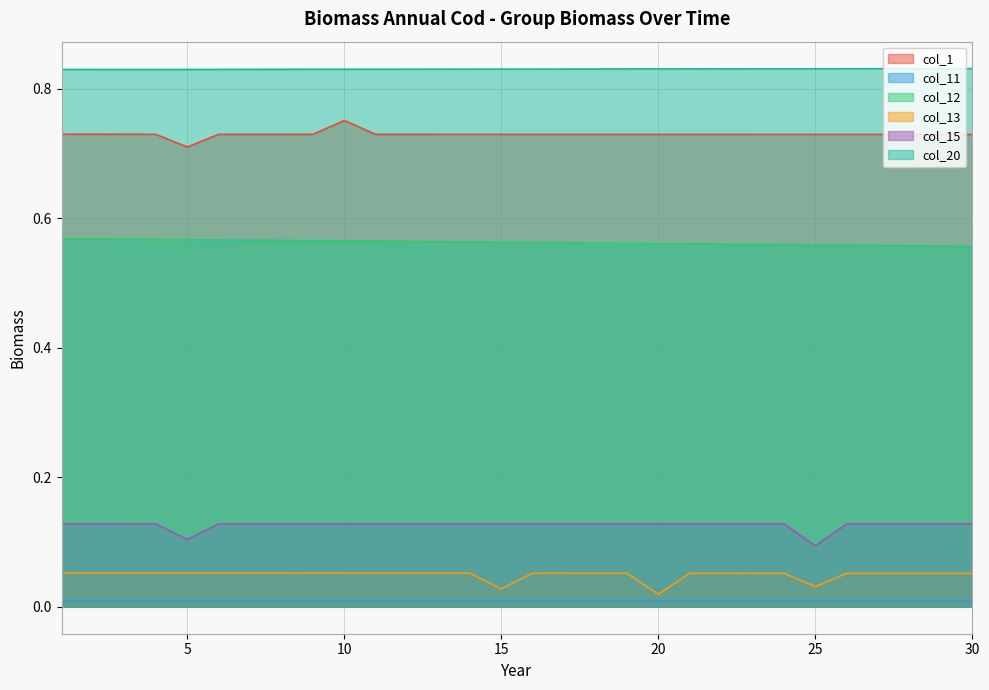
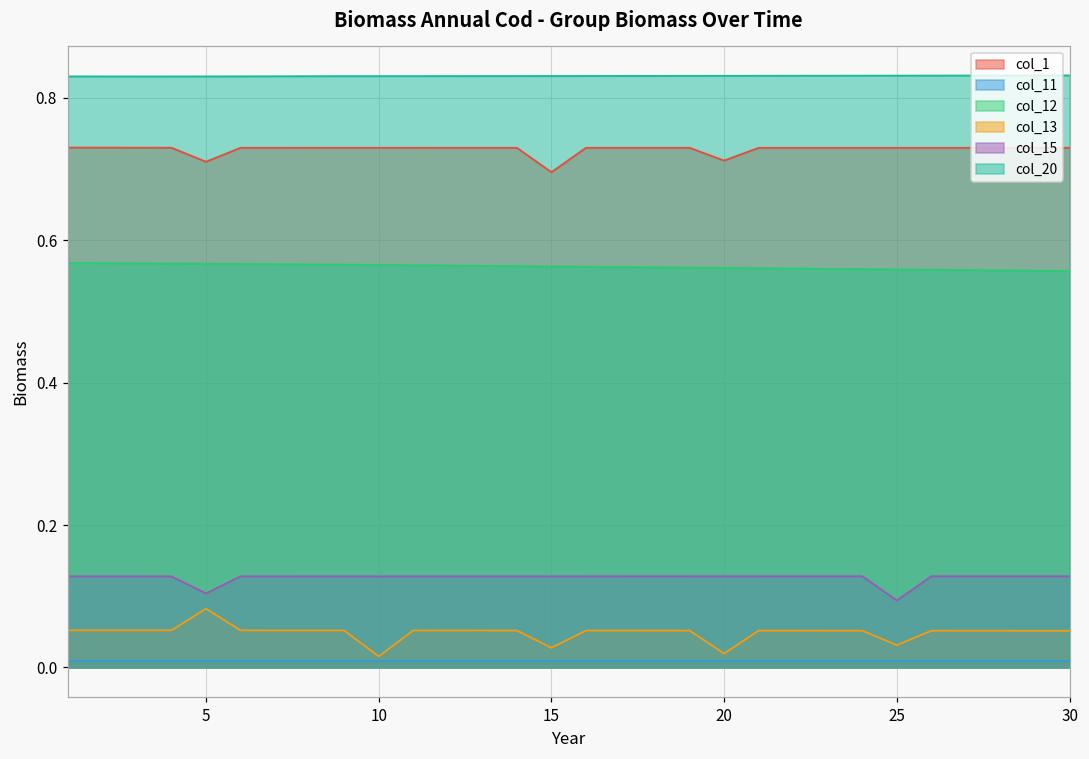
  {
    "col_1": {
      "5": 0.71,
-     "10": 0.75,
-     "15": 0.73,
-     "20": 0.73,
+     "10": 0.73,
+     "15": 0.70,
+     "20": 0.71,
      "25": 0.73,
      "30": 0.73
    },
    "col_13": {
-     "5": 0.05,
-     "10": 0.05,
+     "5": 0.08,
+     "10": 0.02,
      "15": 0.03,
      "20": 0.02,
      "25": 0.03,
      "30": 0.05
    },
    "col_15": {
      "5": 0.10,
      "10": 0.13,
      "15": 0.13,
      "20": 0.13,
      "25": 0.09,
      "30": 0.13
    }
  }
